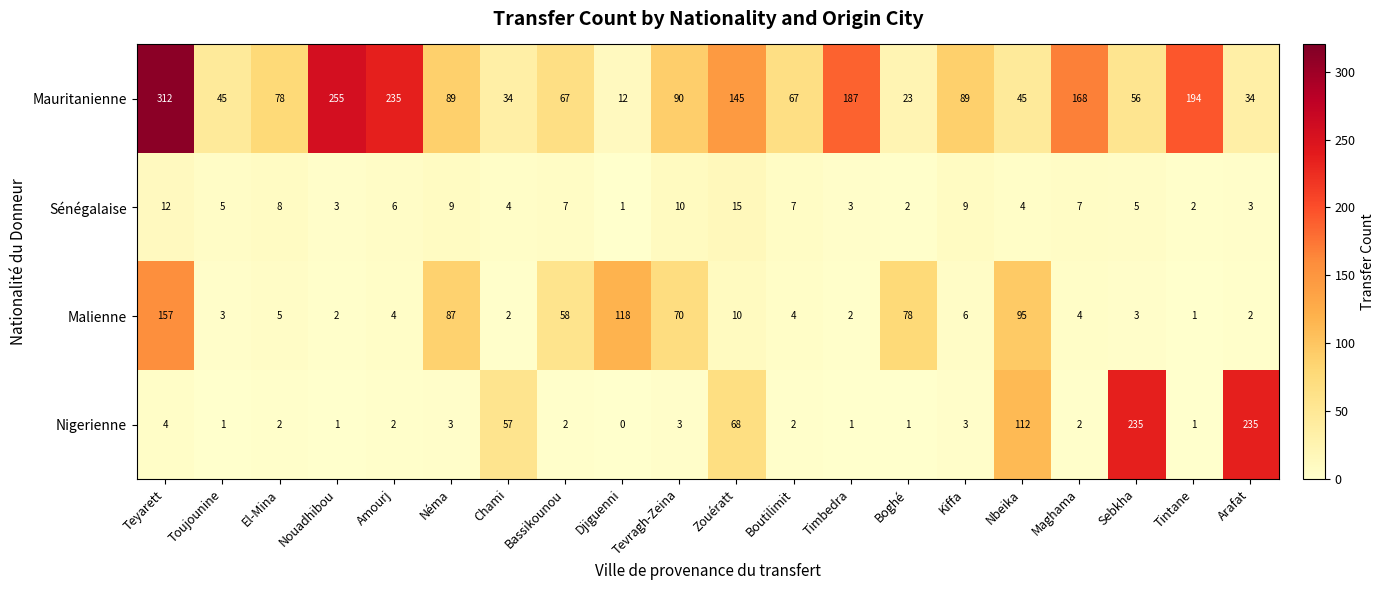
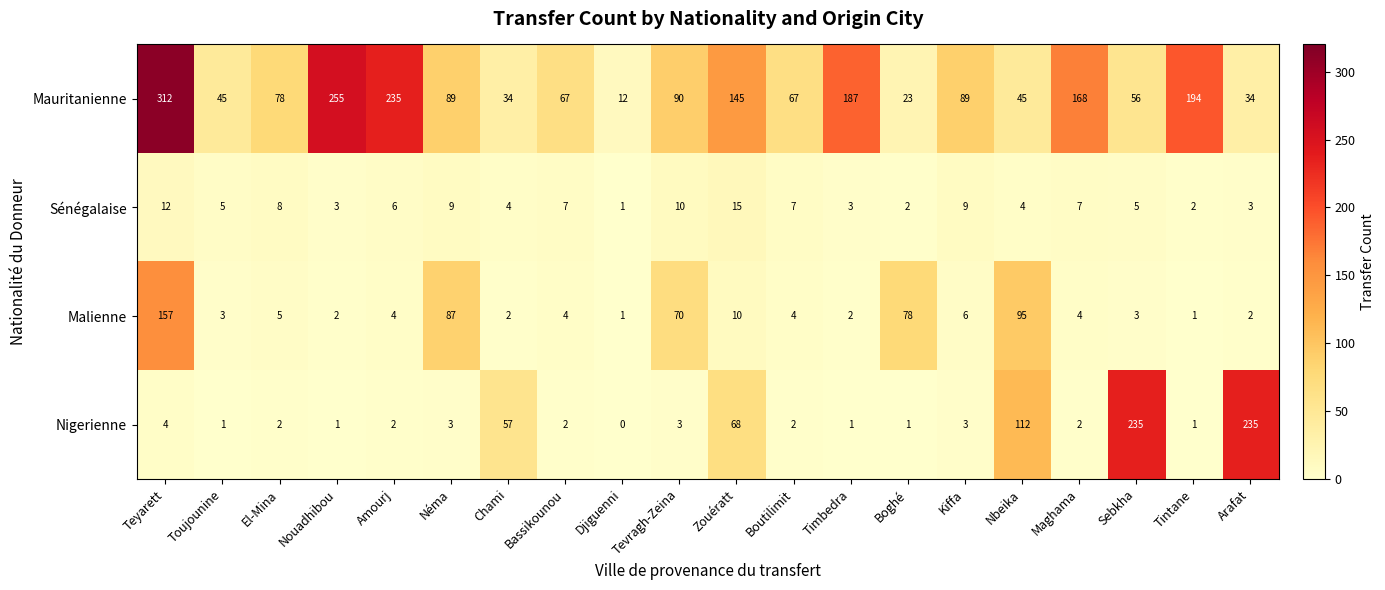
  {
    "Mauritanienne": {
      "Teyarett": 312,
      "Toujounine": 45,
      "El-Mina": 78,
      "Nouadhibou": 255,
      "Amourj": 235,
      "Néma": 89,
      "Chami": 34,
      "Bassikounou": 67,
      "Djiguenni": 12,
      "Tevragh-Zeina": 90,
      "Zouératt": 145,
      "Boutilimit": 67,
      "Timbedra": 187,
      "Boghé": 23,
      "Kiffa": 89,
      "Nbeika": 45,
      "Maghama": 168,
      "Sebkha": 56,
      "Tintane": 194,
      "Arafat": 34
    },
    "Sénégalaise": {
      "Teyarett": 12,
      "Toujounine": 5,
      "El-Mina": 8,
      "Nouadhibou": 3,
      "Amourj": 6,
      "Néma": 9,
      "Chami": 4,
      "Bassikounou": 7,
      "Djiguenni": 1,
      "Tevragh-Zeina": 10,
      "Zouératt": 15,
      "Boutilimit": 7,
      "Timbedra": 3,
      "Boghé": 2,
      "Kiffa": 9,
      "Nbeika": 4,
      "Maghama": 7,
      "Sebkha": 5,
      "Tintane": 2,
      "Arafat": 3
    },
    "Malienne": {
      "Teyarett": 157,
      "Toujounine": 3,
      "El-Mina": 5,
      "Nouadhibou": 2,
      "Amourj": 4,
      "Néma": 87,
      "Chami": 2,
-     "Bassikounou": 58,
-     "Djiguenni": 118,
+     "Bassikounou": 4,
+     "Djiguenni": 1,
      "Tevragh-Zeina": 70,
      "Zouératt": 10,
      "Boutilimit": 4,
      "Timbedra": 2,
      "Boghé": 78,
      "Kiffa": 6,
      "Nbeika": 95,
      "Maghama": 4,
      "Sebkha": 3,
      "Tintane": 1,
      "Arafat": 2
    },
    "Nigerienne": {
      "Teyarett": 4,
      "Toujounine": 1,
      "El-Mina": 2,
      "Nouadhibou": 1,
      "Amourj": 2,
      "Néma": 3,
      "Chami": 57,
      "Bassikounou": 2,
      "Djiguenni": 0,
      "Tevragh-Zeina": 3,
      "Zouératt": 68,
      "Boutilimit": 2,
      "Timbedra": 1,
      "Boghé": 1,
      "Kiffa": 3,
      "Nbeika": 112,
      "Maghama": 2,
      "Sebkha": 235,
      "Tintane": 1,
      "Arafat": 235
    }
  }
